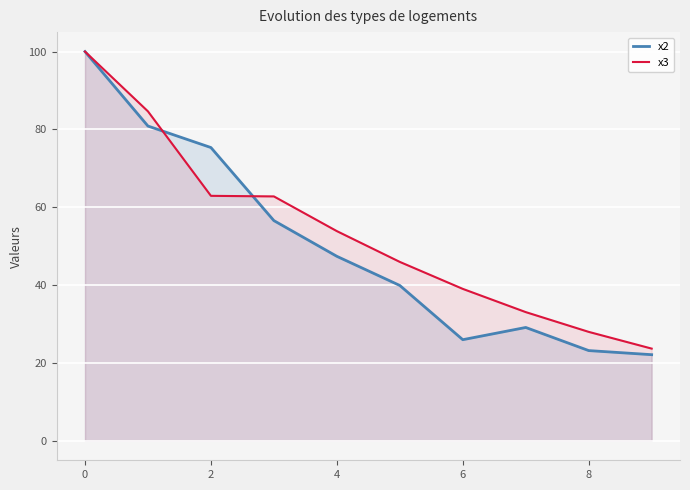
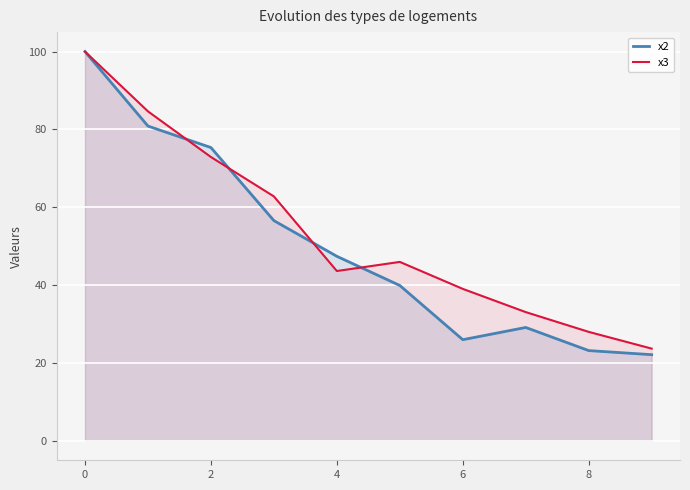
  {
    "x2": {
      "2": 75,
      "4": 47,
      "6": 26,
      "8": 23
    },
    "x3": {
-     "2": 63,
-     "4": 54,
+     "2": 73,
+     "4": 44,
      "6": 39,
      "8": 28
    }
  }
